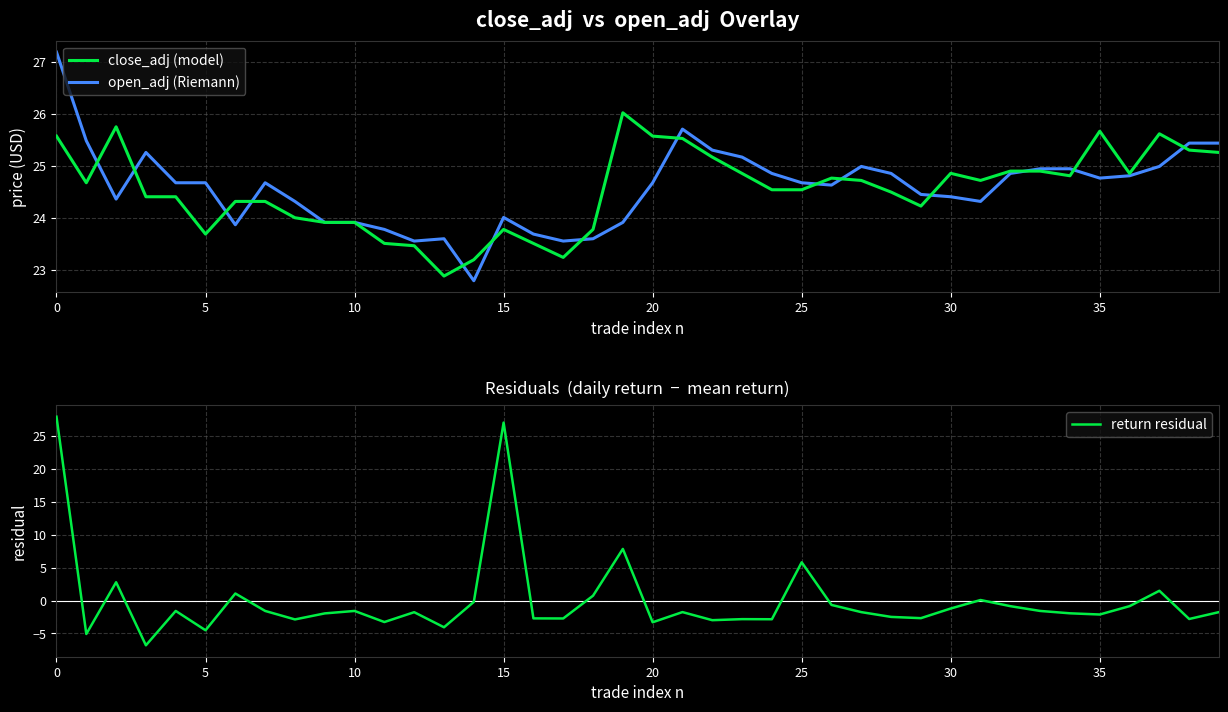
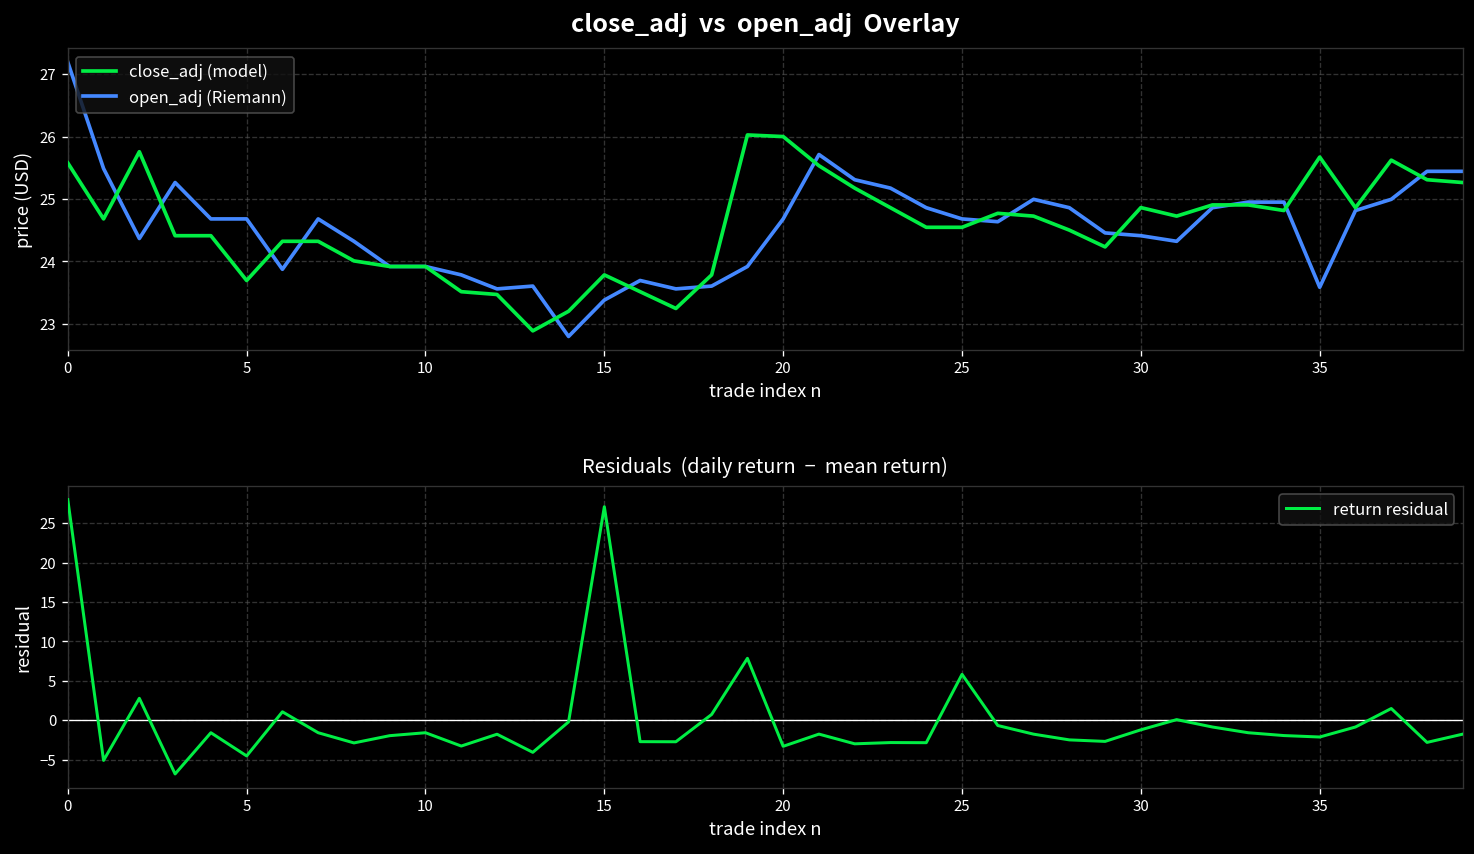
  {
    "close_adj vs open_adj Overlay": {
      "close_adj (model)": {
        "0": 25.6,
        "5": 23.7,
        "15": 23.8,
-       "20": 25.6,
+       "20": 26.0,
        "25": 24.5,
        "30": 24.9,
        "35": 25.7
      },
      "open_adj (Riemann)": {
        "0": 27.2,
        "5": 24.7,
-       "15": 24.0,
+       "15": 23.4,
        "20": 24.7,
        "25": 24.7,
        "30": 24.4,
-       "35": 24.8
+       "35": 23.6
      }
    },
    "Residuals (daily return − mean return)": {
      "0": 28,
      "5": -5,
      "10": -2,
      "15": 27,
      "20": -3,
      "25": 6,
      "30": -1,
      "35": -2
    }
  }
